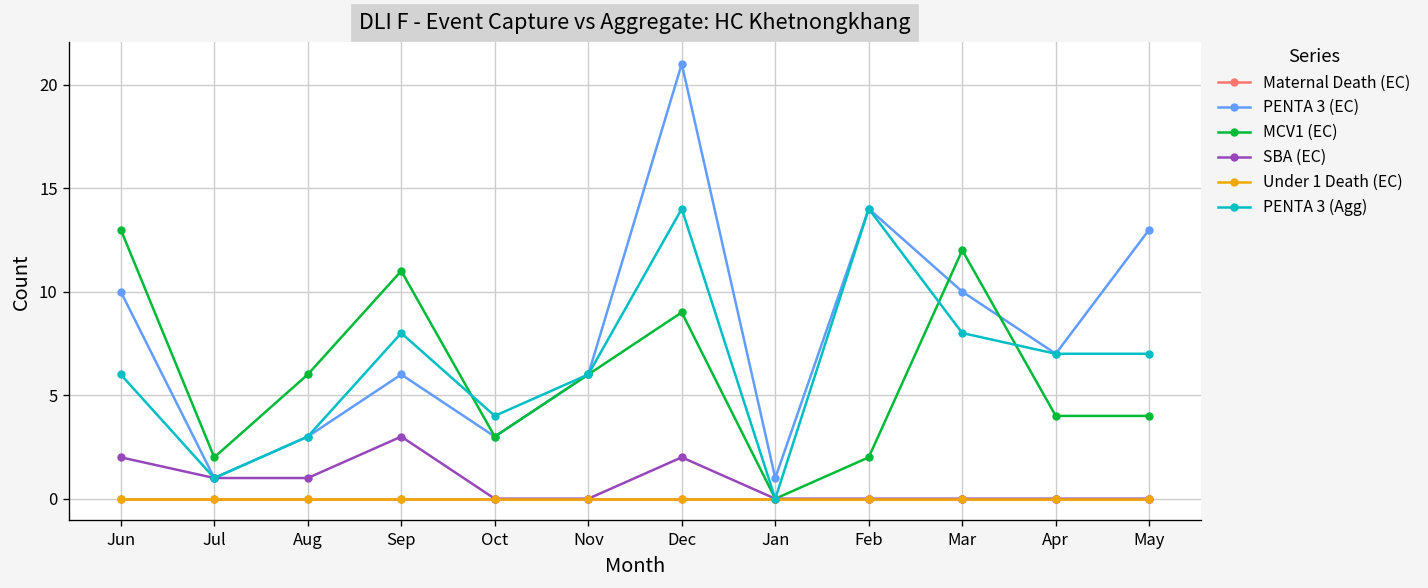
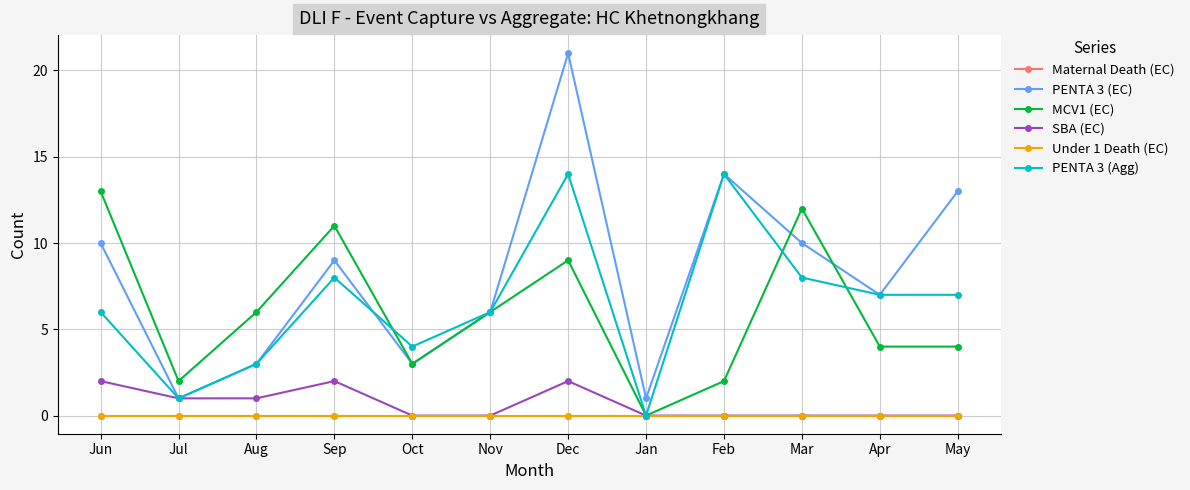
  {
    "Under 1 Death (EC)": {
      "Jun": 0,
      "Jul": 0,
      "Aug": 0,
      "Sep": 0,
      "Dec": 0
    },
    "PENTA 3 (EC)": {
      "Jun": 10,
-     "Sep": 6,
+     "Sep": 9,
      "Dec": 21,
      "Jan": 1,
      "Mar": 10,
      "May": 13
    },
    "MCV1 (EC)": {
      "Jun": 13,
      "Jul": 2,
      "Aug": 6,
      "Sep": 11,
      "Dec": 9,
      "Feb": 2,
      "Mar": 12,
      "Apr": 4,
      "May": 4
    },
    "SBA (EC)": {
      "Jun": 2,
      "Aug": 1,
-     "Sep": 3,
+     "Sep": 2,
      "Dec": 2
    },
    "PENTA 3 (Agg)": {
      "Jun": 6,
      "Sep": 8,
      "Oct": 4,
      "Dec": 14,
      "Mar": 8,
      "May": 7
    }
  }
